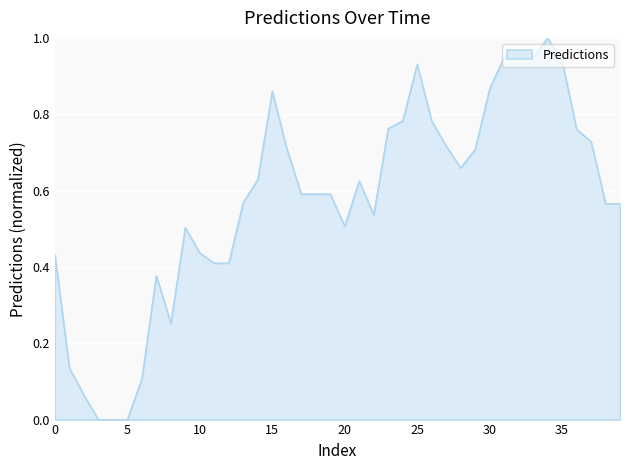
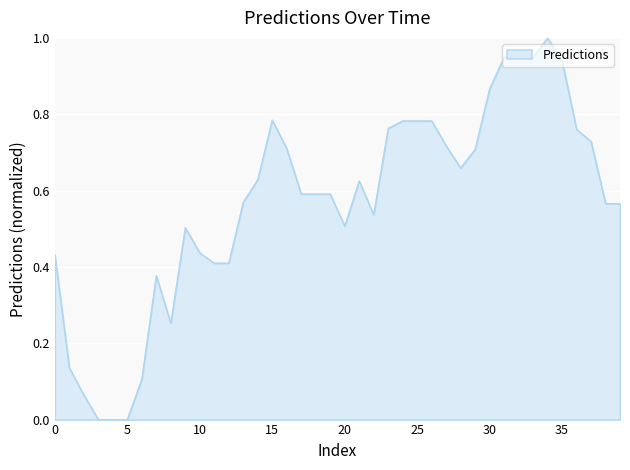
  {
    "0": 0.43,
    "5": 0.00,
    "10": 0.44,
-   "15": 0.86,
+   "15": 0.78,
    "20": 0.51,
-   "25": 0.93,
+   "25": 0.78,
    "30": 0.87
  }
